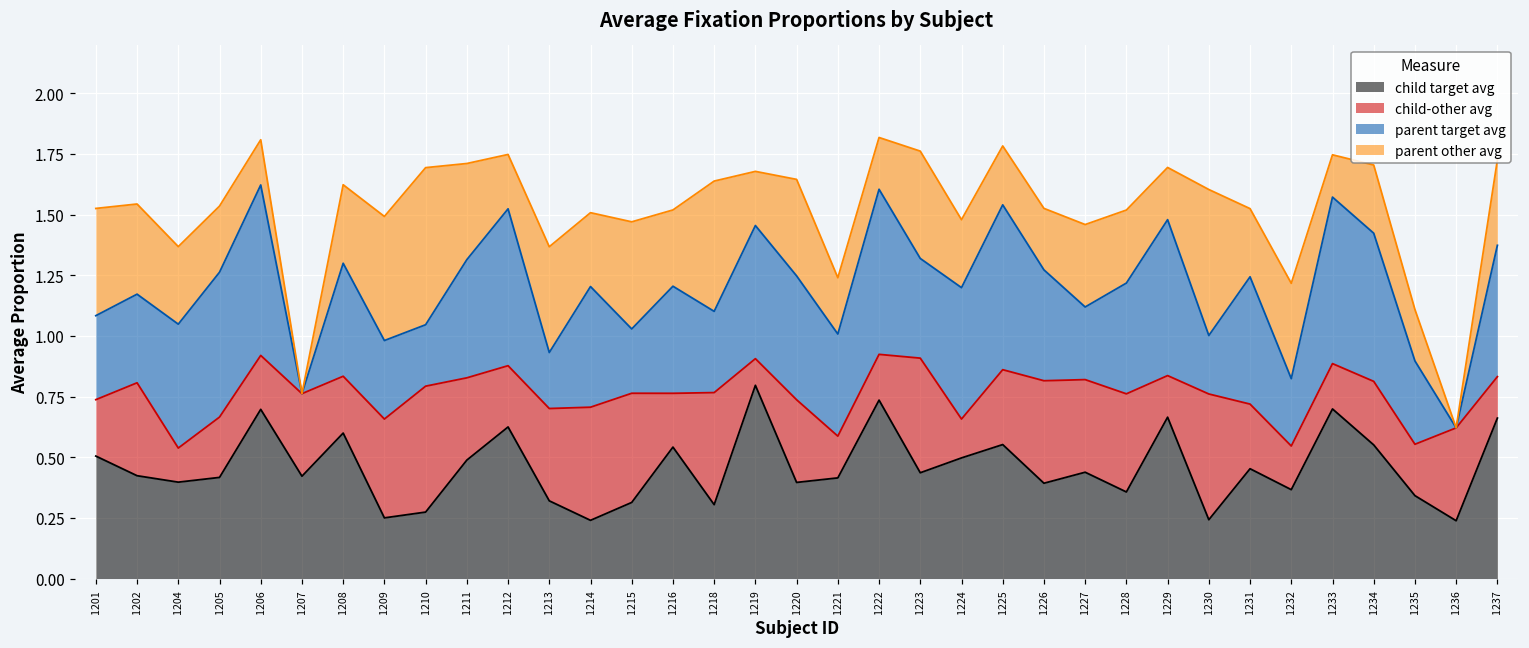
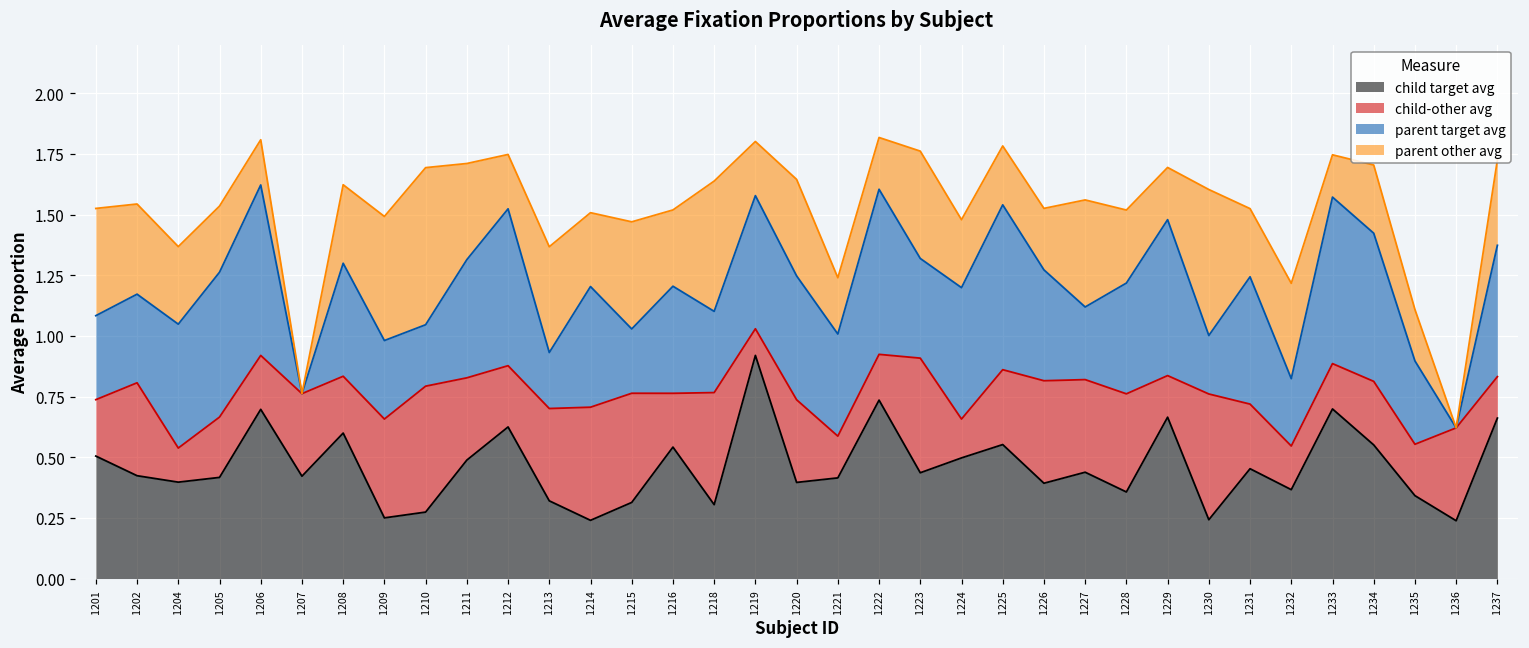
  {
    "child target avg": {
      "1201": 0.50,
      "1202": 0.42,
      "1204": 0.40,
      "1205": 0.42,
      "1206": 0.70,
      "1207": 0.42,
      "1208": 0.60,
      "1209": 0.25,
      "1210": 0.27,
      "1211": 0.49,
      "1212": 0.62,
      "1213": 0.32,
      "1214": 0.24,
      "1215": 0.31,
      "1216": 0.54,
      "1218": 0.30,
-     "1219": 0.80,
+     "1219": 0.92,
      "1220": 0.40,
      "1221": 0.41,
      "1222": 0.74,
      "1223": 0.44,
      "1224": 0.50,
      "1225": 0.55,
      "1226": 0.39,
      "1227": 0.44,
      "1228": 0.36,
      "1229": 0.66,
      "1230": 0.24,
      "1231": 0.45,
      "1232": 0.37,
      "1233": 0.70,
      "1234": 0.55,
      "1235": 0.34,
      "1236": 0.24,
      "1237": 0.66
    },
    "child-other avg": {
      "1201": 0.23,
      "1202": 0.38,
      "1204": 0.14,
      "1205": 0.25,
      "1206": 0.22,
      "1208": 0.23,
      "1209": 0.41,
      "1210": 0.52,
      "1211": 0.34,
      "1212": 0.25,
      "1213": 0.38,
      "1214": 0.47,
      "1215": 0.45,
      "1216": 0.22,
      "1218": 0.46,
      "1219": 0.11,
      "1220": 0.34,
      "1221": 0.17,
      "1222": 0.19,
      "1223": 0.47,
      "1224": 0.16,
      "1225": 0.31,
      "1226": 0.42,
      "1227": 0.38,
      "1228": 0.40,
      "1229": 0.17,
      "1230": 0.52,
      "1231": 0.27,
      "1232": 0.18,
      "1233": 0.19,
      "1234": 0.26,
      "1235": 0.21,
      "1237": 0.17
    },
    "parent target avg": {
      "1201": 0.35,
      "1202": 0.37,
      "1204": 0.51,
      "1205": 0.60,
      "1206": 0.70,
      "1208": 0.47,
      "1209": 0.32,
      "1210": 0.25,
      "1211": 0.49,
      "1212": 0.65,
      "1213": 0.23,
      "1214": 0.50,
      "1215": 0.27,
      "1216": 0.44,
      "1218": 0.33,
      "1219": 0.55,
      "1220": 0.51,
      "1221": 0.42,
      "1222": 0.68,
      "1223": 0.41,
      "1224": 0.54,
      "1225": 0.68,
      "1226": 0.46,
      "1227": 0.30,
      "1228": 0.46,
      "1229": 0.64,
      "1230": 0.24,
      "1231": 0.52,
      "1232": 0.28,
      "1233": 0.69,
      "1234": 0.61,
      "1235": 0.34,
      "1237": 0.54
    },
    "parent other avg": {
      "1201": 0.44,
      "1202": 0.37,
      "1204": 0.32,
      "1205": 0.27,
      "1206": 0.19,
      "1208": 0.32,
      "1209": 0.51,
      "1210": 0.65,
      "1211": 0.40,
      "1212": 0.22,
      "1213": 0.44,
      "1214": 0.30,
      "1215": 0.44,
      "1216": 0.31,
      "1218": 0.54,
      "1219": 0.22,
      "1220": 0.40,
      "1221": 0.23,
      "1222": 0.21,
      "1223": 0.44,
      "1224": 0.28,
      "1225": 0.24,
      "1226": 0.25,
-     "1227": 0.34,
+     "1227": 0.44,
      "1228": 0.30,
      "1229": 0.22,
      "1230": 0.60,
      "1231": 0.28,
      "1232": 0.39,
      "1233": 0.17,
      "1234": 0.28,
      "1235": 0.21
    }
  }
